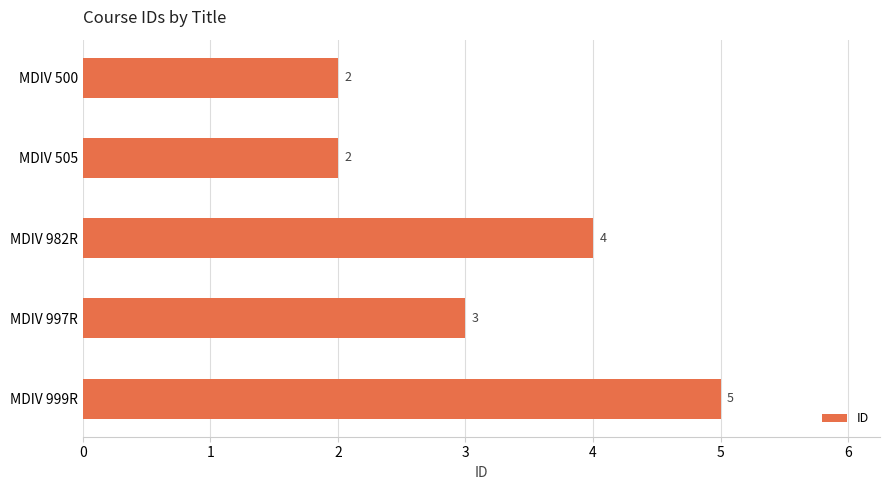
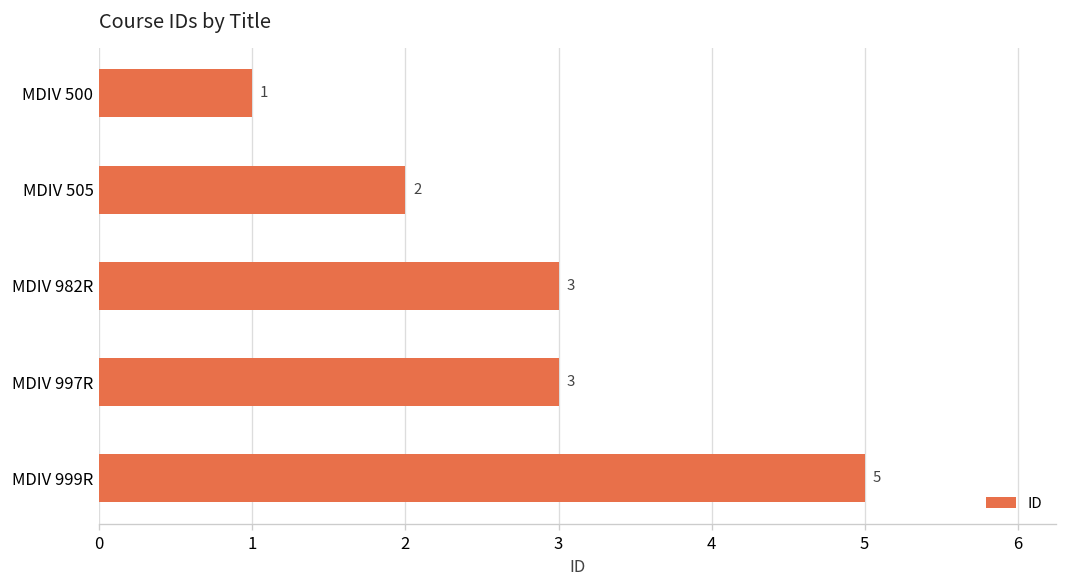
  {
-   "MDIV 500": 2,
+   "MDIV 500": 1,
    "MDIV 505": 2,
-   "MDIV 982R": 4,
+   "MDIV 982R": 3,
    "MDIV 997R": 3,
    "MDIV 999R": 5
  }
